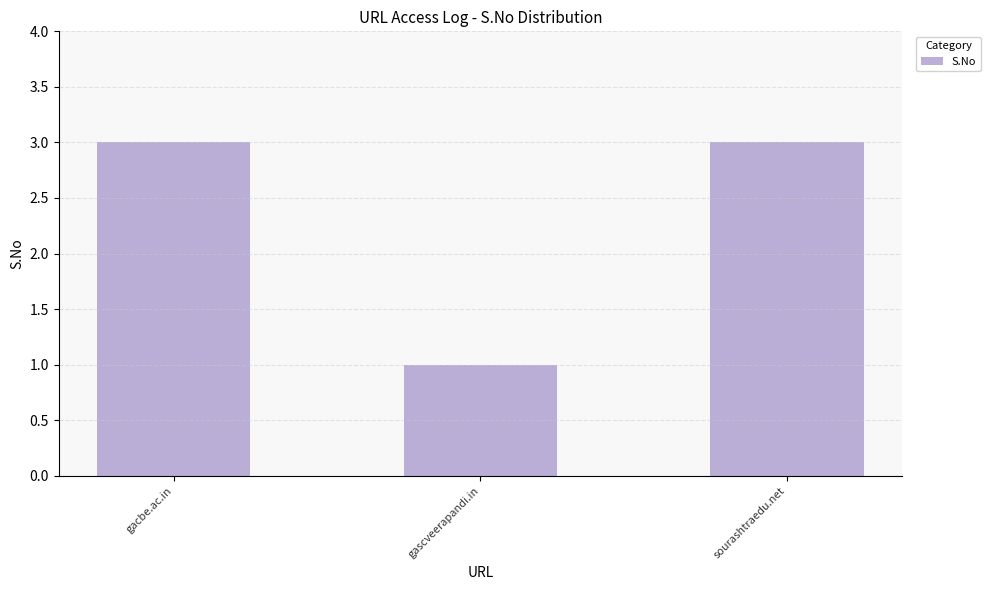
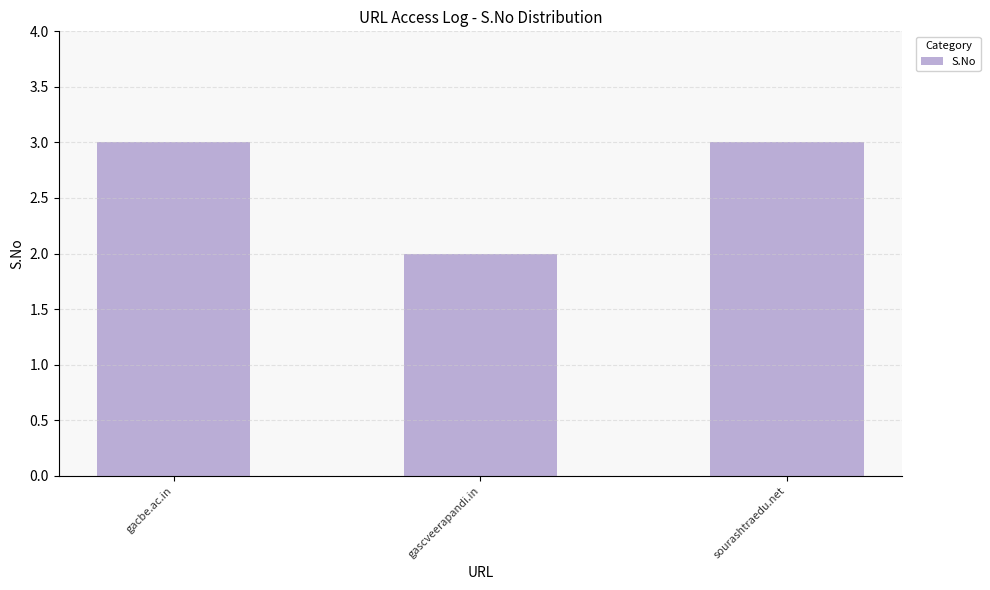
  {
    "gacbe.ac.in": 3,
-   "gascveerapandi.in": 1,
+   "gascveerapandi.in": 2,
    "sourashtraedu.net": 3
  }
